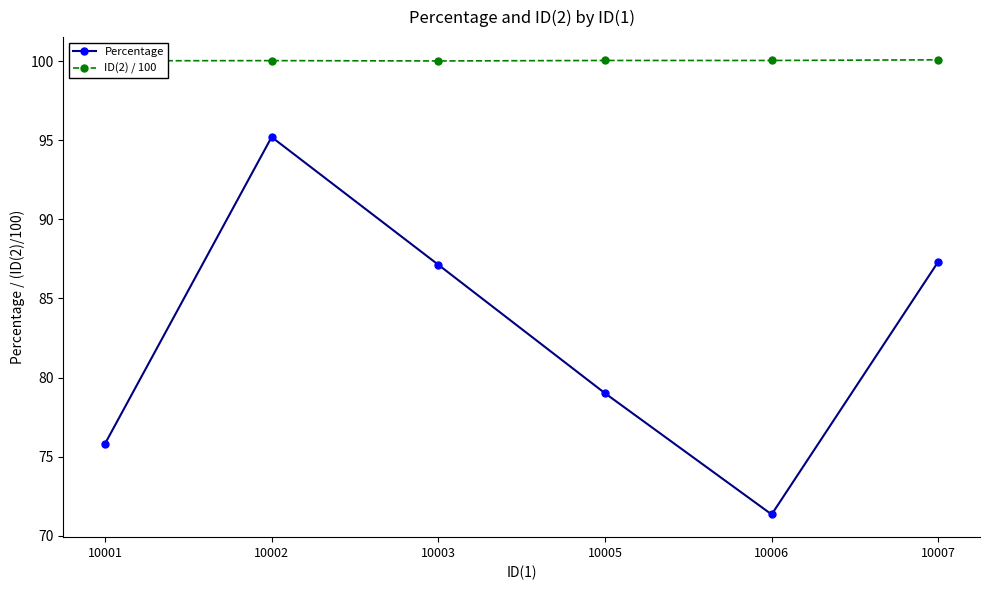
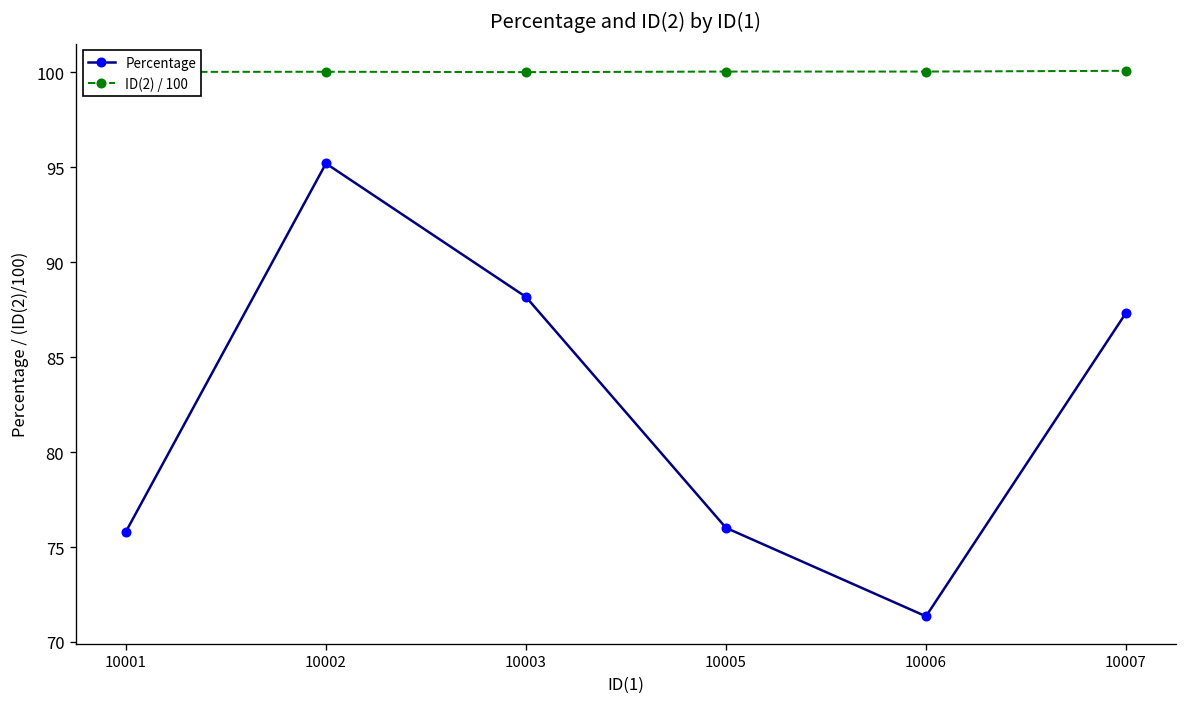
  {
    "Percentage": {
      "10001": 75.8,
      "10002": 95.2,
-     "10003": 87.1,
-     "10005": 79.0,
+     "10003": 88.2,
+     "10005": 76.0,
      "10006": 71.4,
      "10007": 87.3
    },
    "ID(2) / 100": {
      "10002": 100.0,
      "10003": 100.0,
      "10005": 100.0,
      "10006": 100.0,
      "10007": 100.1
    }
  }
